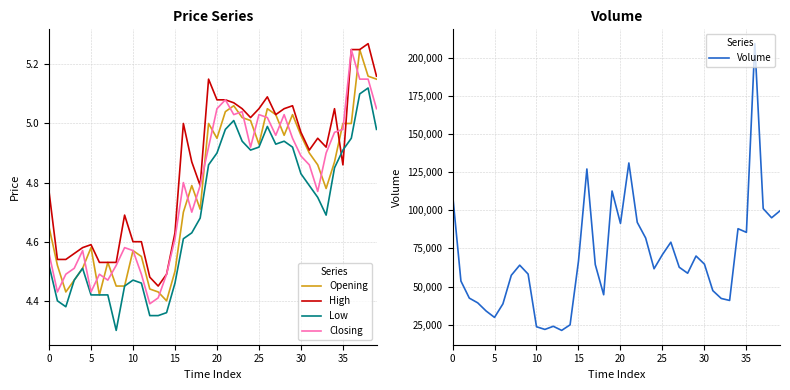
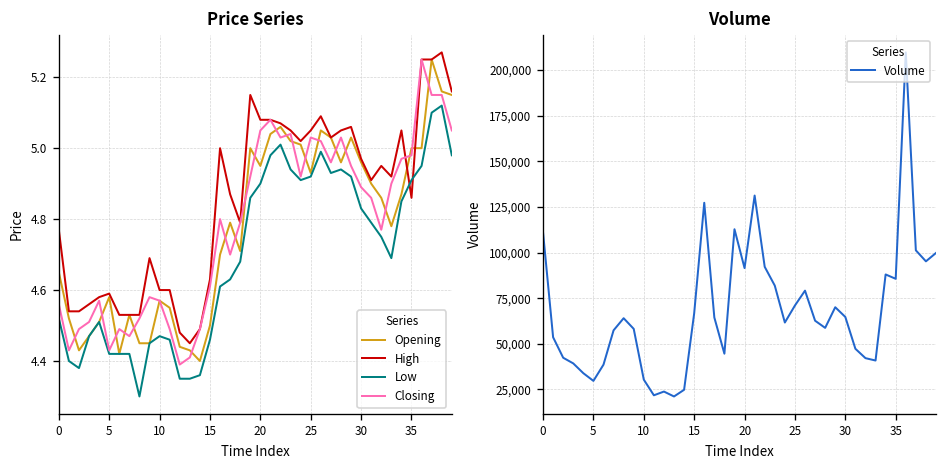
  {
    "Price Series": {
      "Opening": {
        "0": "4.65",
        "5": "4.58",
        "15": "4.50",
        "20": "4.95",
        "25": "4.93",
        "30": "4.96",
        "35": "5.00"
      },
      "High": {
        "0": "4.77",
        "5": "4.59",
        "10": "4.60",
        "15": "4.63",
        "20": "5.08",
        "25": "5.05",
        "30": "4.97",
        "35": "4.86"
      },
      "Low": {
        "0": "4.52",
        "5": "4.42",
        "10": "4.47",
        "15": "4.46",
        "20": "4.90",
        "25": "4.92",
        "30": "4.83",
        "35": "4.91"
      },
      "Closing": {
        "0": "4.56",
        "5": "4.43",
        "15": "4.61",
        "20": "5.05",
        "25": "5.03",
        "30": "4.89",
        "35": "4.98"
      }
    },
    "Volume": {
      "0": "111,000",
      "5": "30,000",
-     "10": "24,000",
+     "10": "30,000",
      "15": "67,000",
      "20": "91,000",
      "25": "71,000",
      "30": "65,000",
      "35": "86,000"
    }
  }
